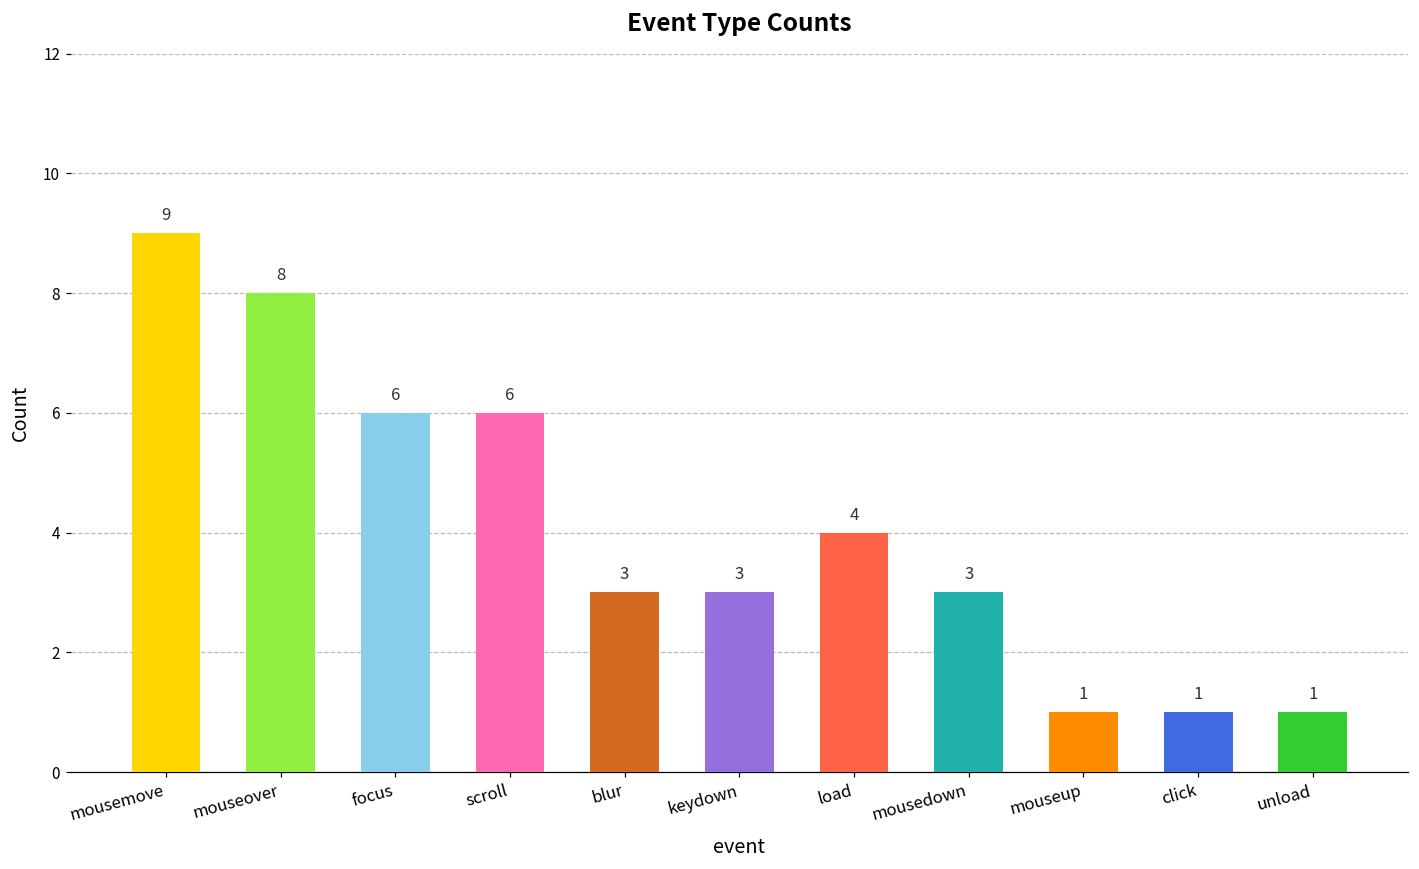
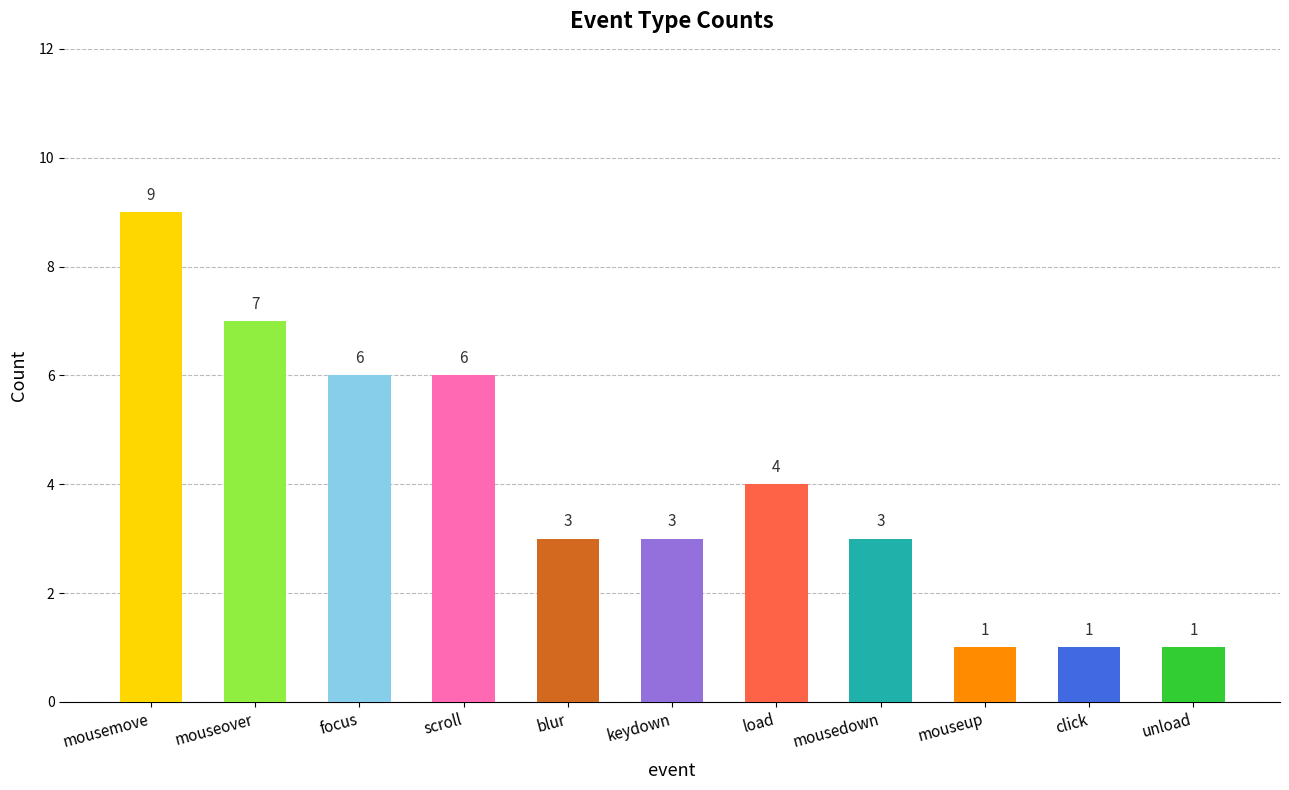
  {
    "mousemove": 9,
-   "mouseover": 8,
+   "mouseover": 7,
    "focus": 6,
    "scroll": 6,
    "blur": 3,
    "keydown": 3,
    "load": 4,
    "mousedown": 3,
    "mouseup": 1,
    "click": 1,
    "unload": 1
  }
